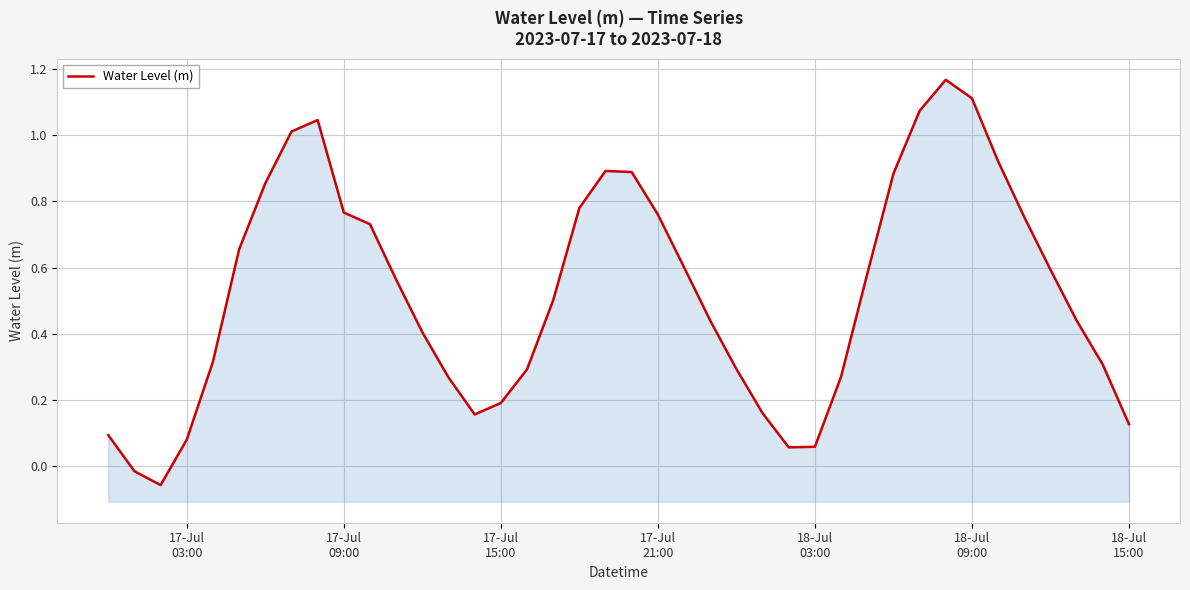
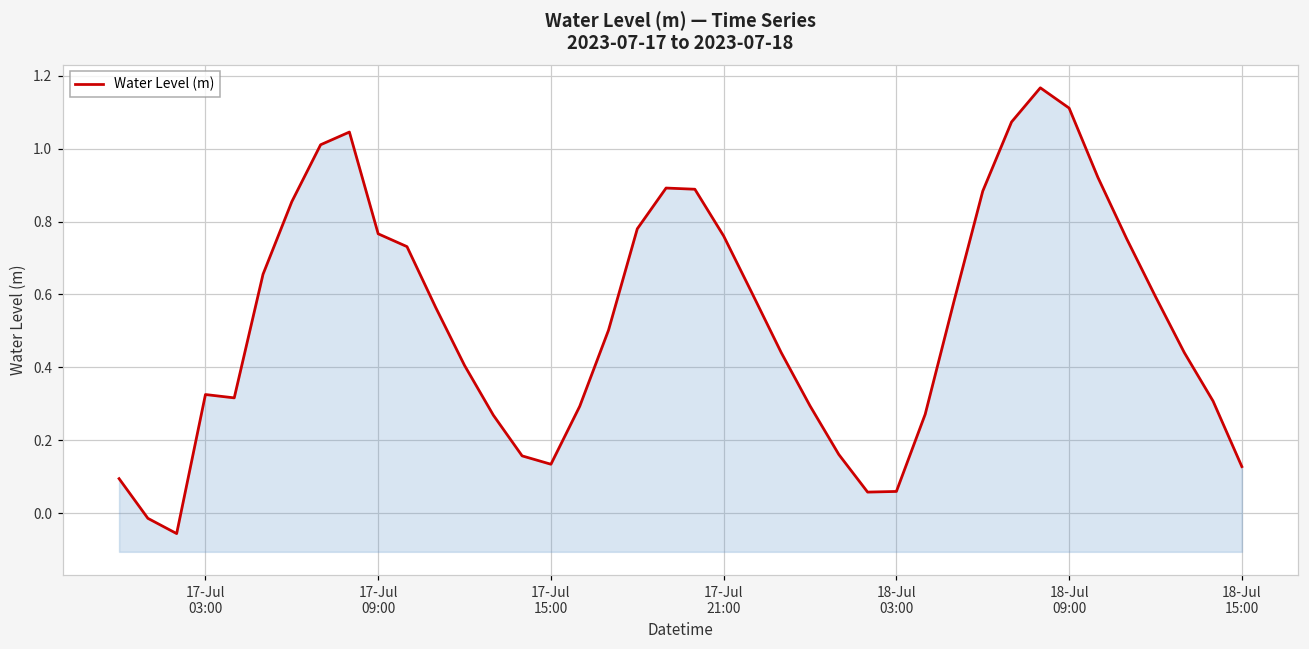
  {
-   "17-Jul 03:00": 0.08,
+   "17-Jul 03:00": 0.33,
    "17-Jul 09:00": 0.77,
-   "17-Jul 15:00": 0.19,
+   "17-Jul 15:00": 0.13,
    "17-Jul 21:00": 0.76,
    "18-Jul 03:00": 0.06,
    "18-Jul 09:00": 1.11,
    "18-Jul 15:00": 0.13
  }
